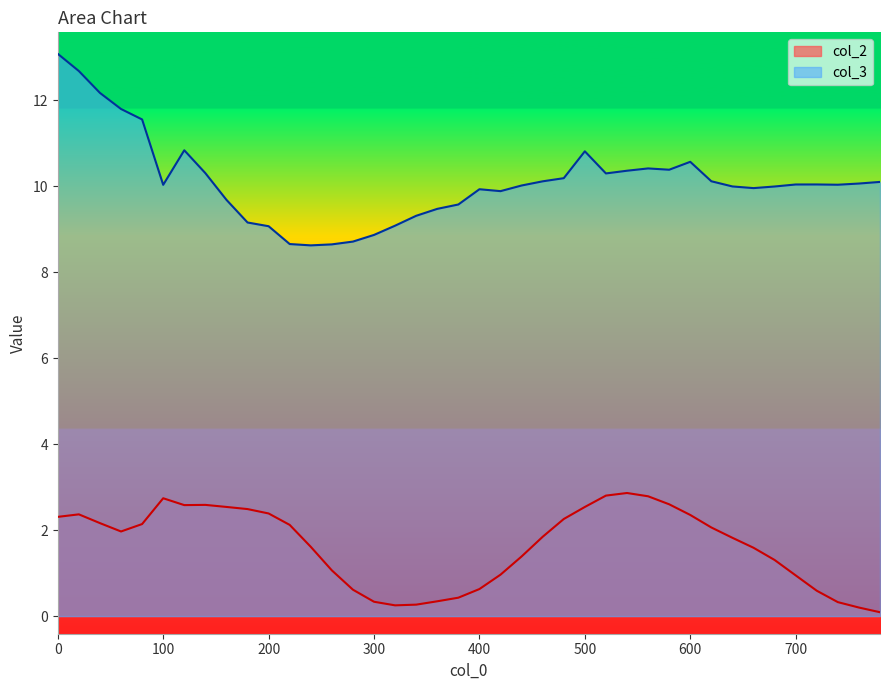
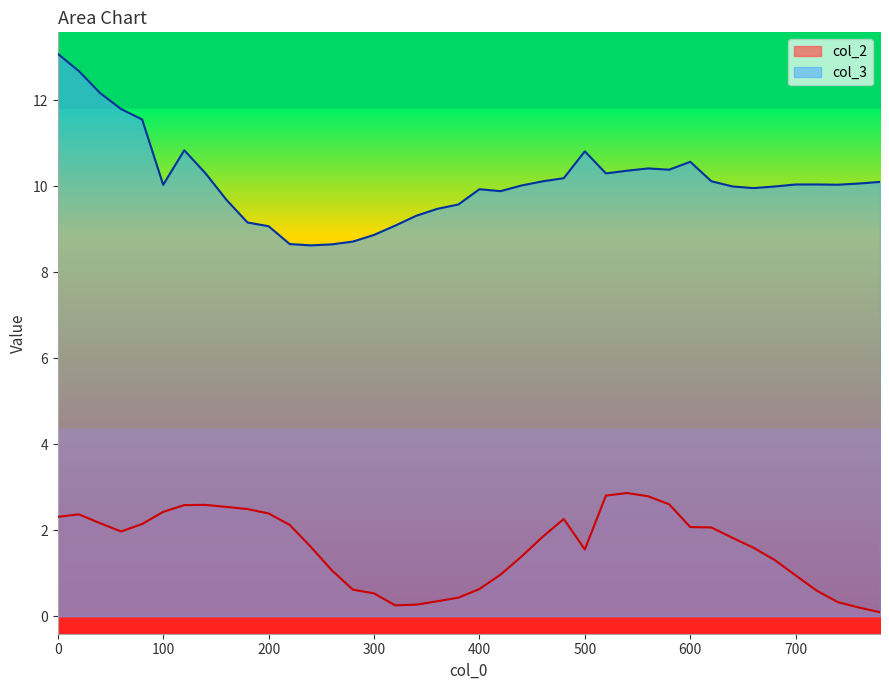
  {
    "col_2": {
      "0": 2.3,
-     "100": 2.7,
+     "100": 2.4,
      "200": 2.4,
-     "300": 0.3,
+     "300": 0.5,
      "400": 0.6,
-     "500": 2.5,
-     "600": 2.4,
+     "500": 1.6,
+     "600": 2.1,
      "700": 0.9
    },
    "col_3": {
      "0": 13.1,
      "100": 10.0,
      "200": 9.1,
      "300": 8.9,
      "400": 9.9,
      "500": 10.8,
      "600": 10.6,
      "700": 10.0
    }
  }
